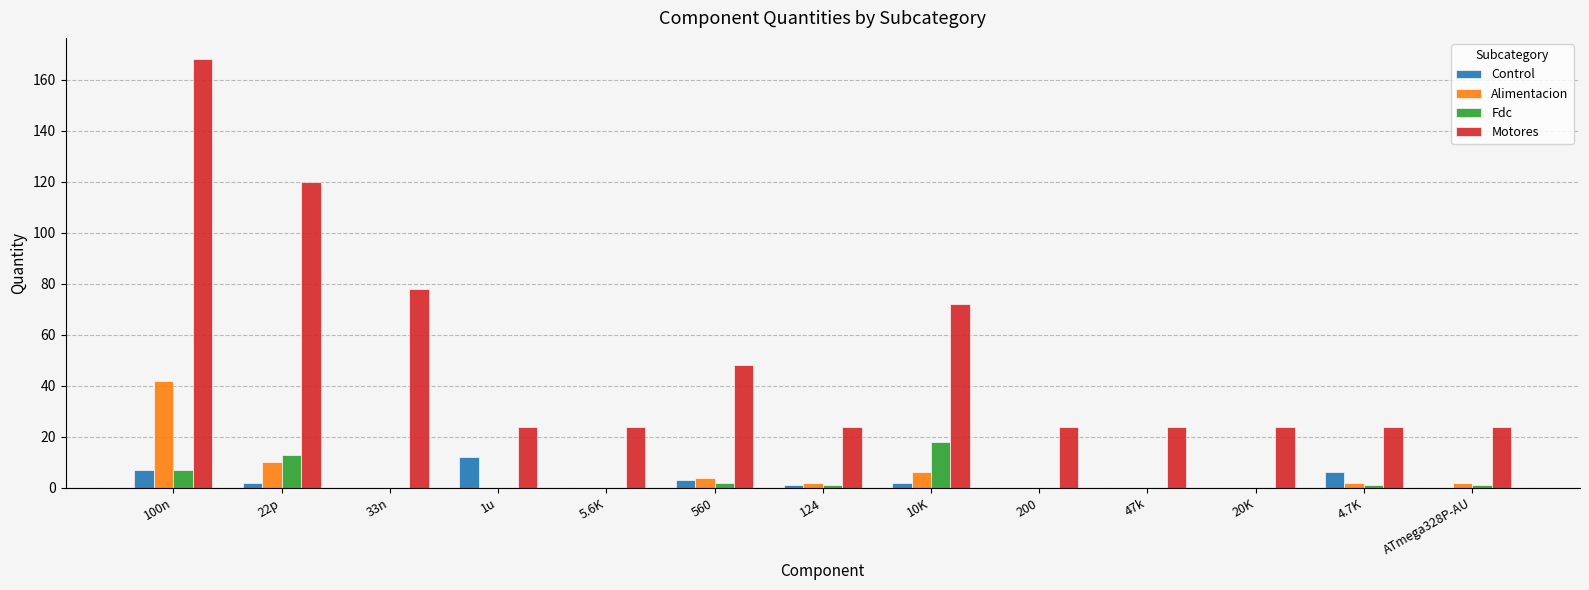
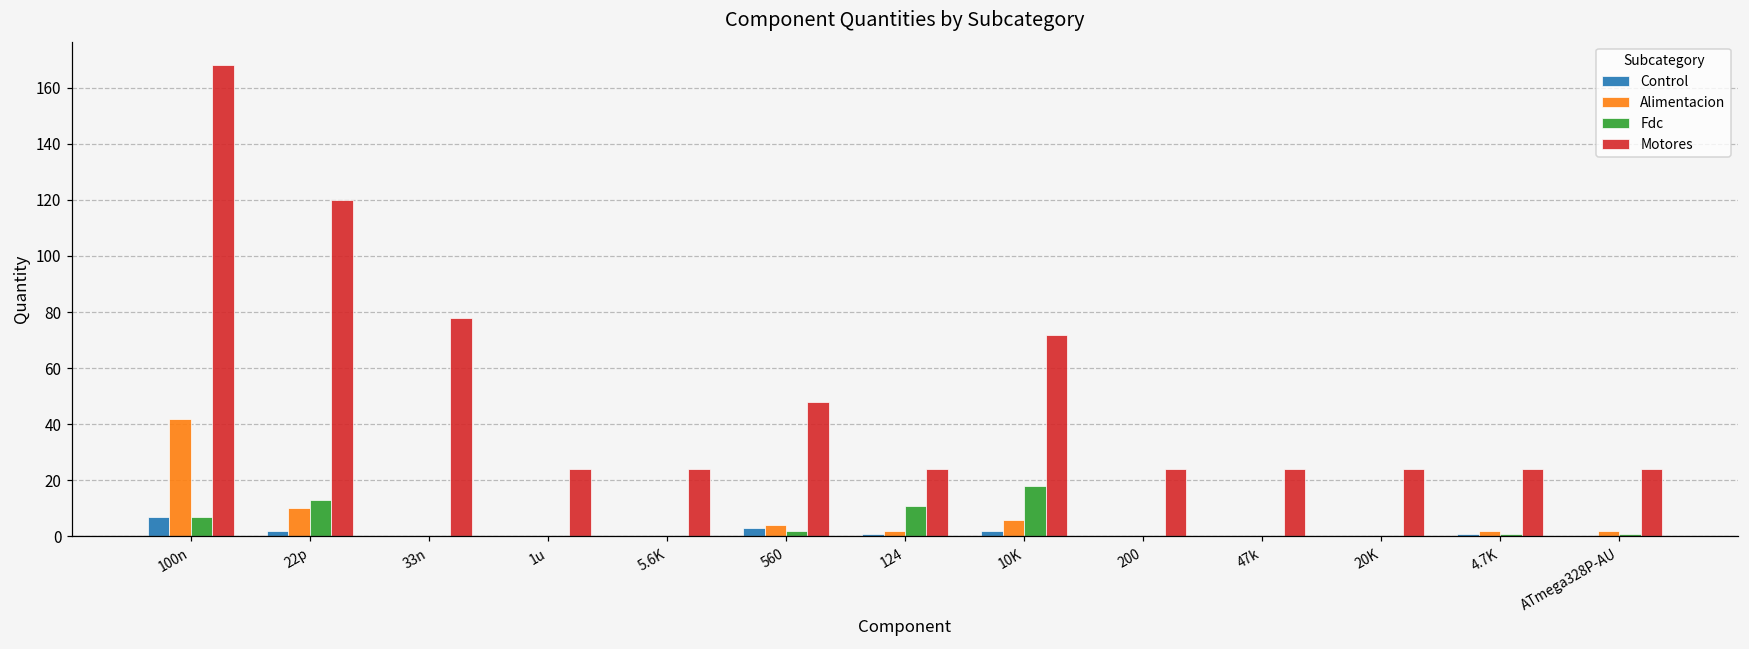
  {
    "Control": {
      "100n": 7,
      "22p": 2,
      "33n": 0,
-     "1u": 12,
+     "1u": 0,
      "5.6K": 0,
      "560": 3,
      "124": 1,
      "10K": 2,
      "200": 0,
      "47k": 0,
      "20K": 0,
-     "4.7K": 6,
+     "4.7K": 1,
      "ATmega328P-AU": 0
    },
    "Alimentacion": {
      "100n": 42,
      "22p": 10,
      "33n": 0,
      "1u": 0,
      "5.6K": 0,
      "560": 4,
      "124": 2,
      "10K": 6,
      "200": 0,
      "47k": 0,
      "20K": 0,
      "4.7K": 2,
      "ATmega328P-AU": 2
    },
    "Fdc": {
      "100n": 7,
      "22p": 13,
      "33n": 0,
      "1u": 0,
      "5.6K": 0,
      "560": 2,
-     "124": 1,
+     "124": 11,
      "10K": 18,
      "200": 0,
      "47k": 0,
      "20K": 0,
      "4.7K": 1,
      "ATmega328P-AU": 1
    },
    "Motores": {
      "100n": 168,
      "22p": 120,
      "33n": 78,
      "1u": 24,
      "5.6K": 24,
      "560": 48,
      "124": 24,
      "10K": 72,
      "200": 24,
      "47k": 24,
      "20K": 24,
      "4.7K": 24,
      "ATmega328P-AU": 24
    }
  }
